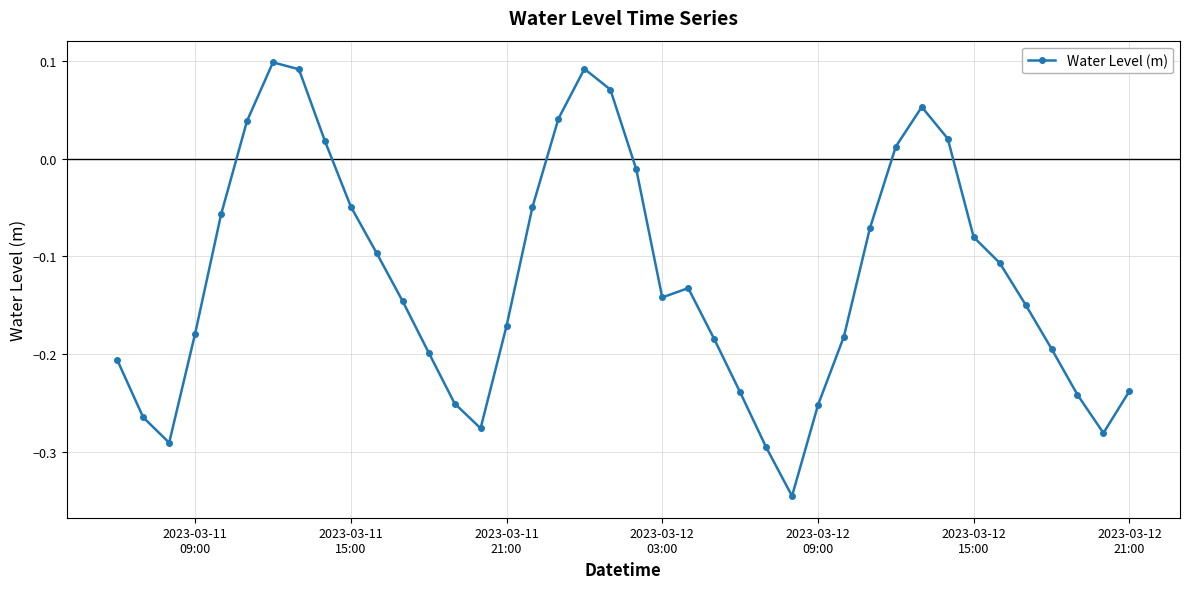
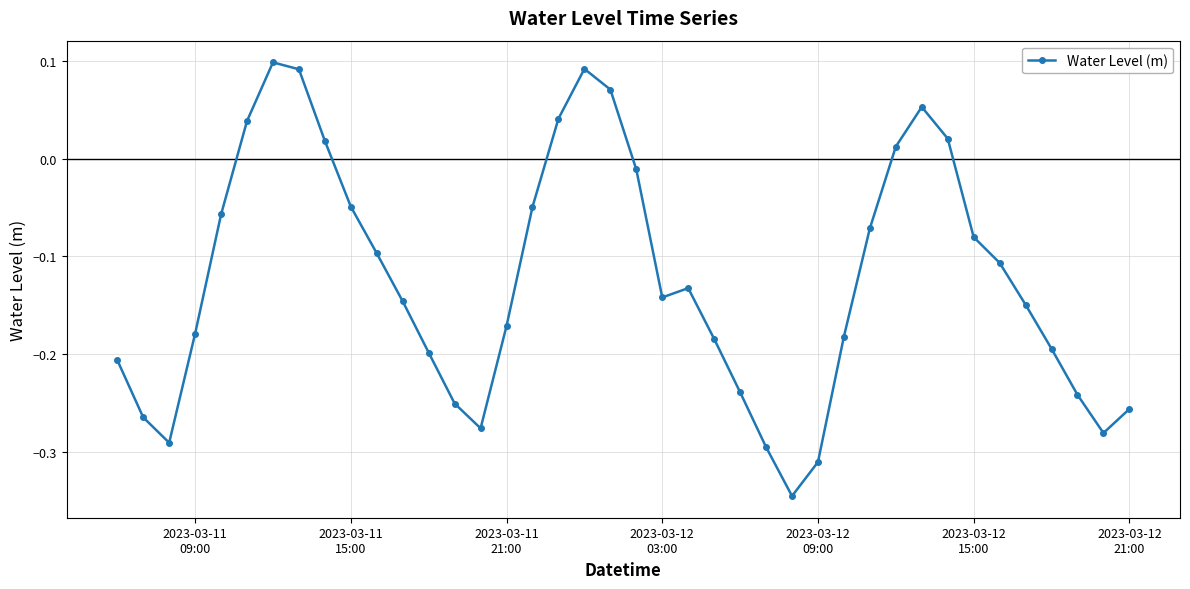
  {
    "2023-03-11 09:00": -0.18,
    "2023-03-11 15:00": -0.05,
    "2023-03-11 21:00": -0.17,
    "2023-03-12 03:00": -0.14,
-   "2023-03-12 09:00": -0.25,
+   "2023-03-12 09:00": -0.31,
    "2023-03-12 15:00": -0.08,
-   "2023-03-12 21:00": -0.24
+   "2023-03-12 21:00": -0.26
  }
